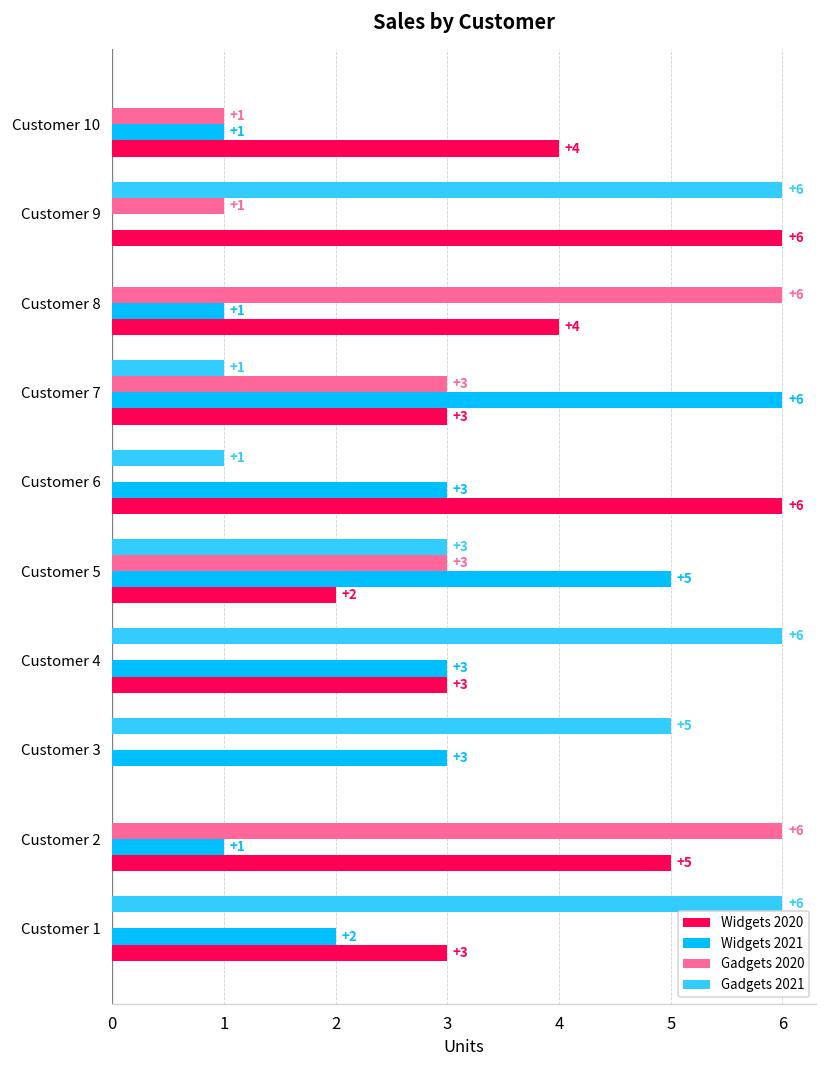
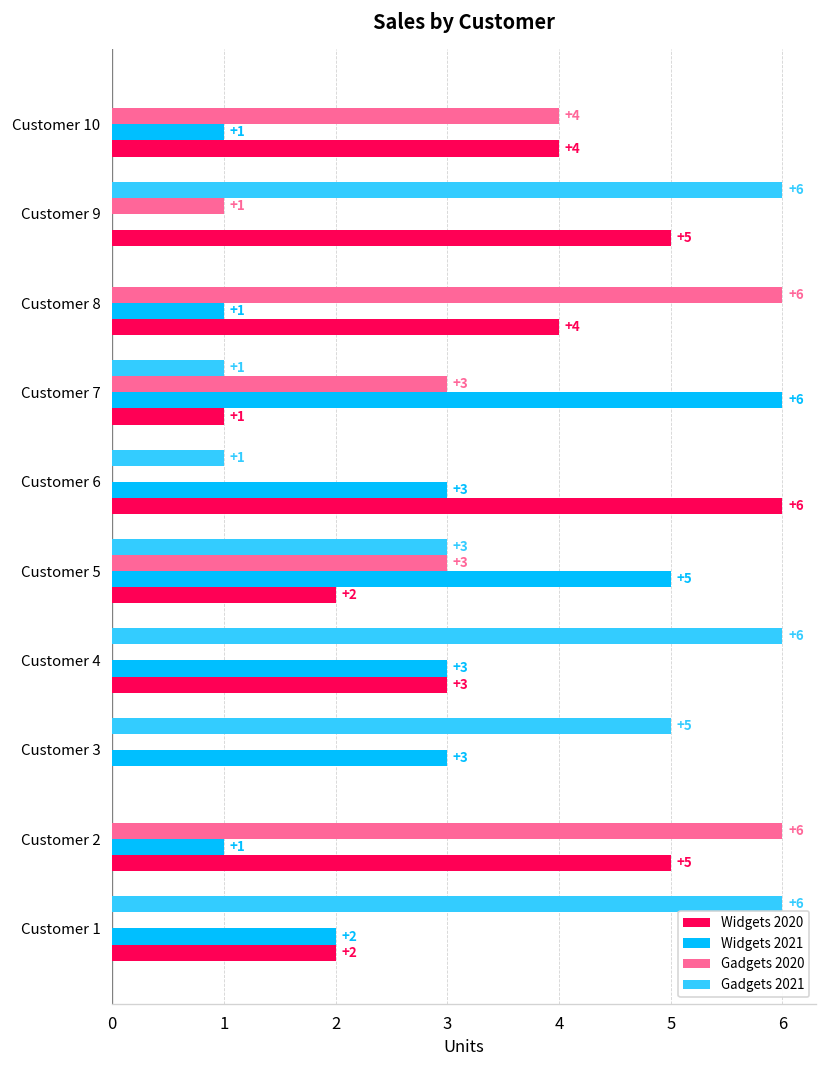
  {
    "Widgets 2020": {
      "Customer 10": "+4",
-     "Customer 9": "+6",
+     "Customer 9": "+5",
      "Customer 8": "+4",
-     "Customer 7": "+3",
+     "Customer 7": "+1",
      "Customer 6": "+6",
      "Customer 5": "+2",
      "Customer 4": "+3",
      "Customer 2": "+5",
-     "Customer 1": "+3"
+     "Customer 1": "+2"
    },
    "Gadgets 2020": {
-     "Customer 10": "+1",
+     "Customer 10": "+4",
      "Customer 9": "+1",
      "Customer 8": "+6",
      "Customer 7": "+3",
      "Customer 5": "+3",
      "Customer 2": "+6"
    }
  }
